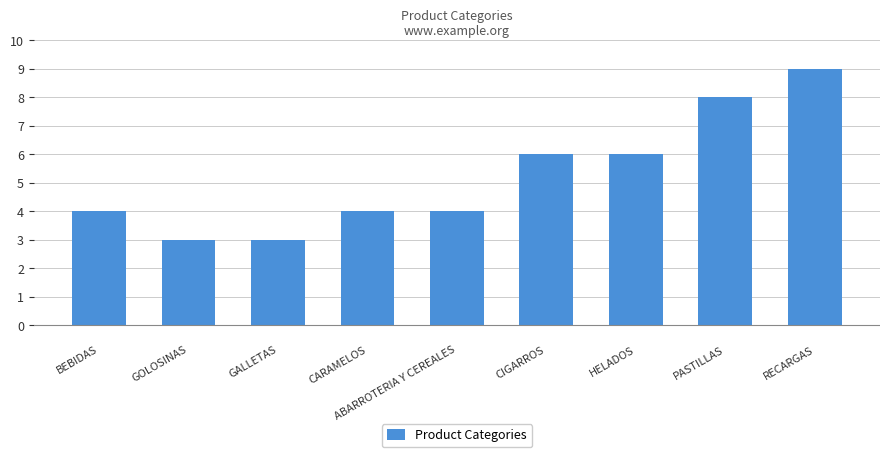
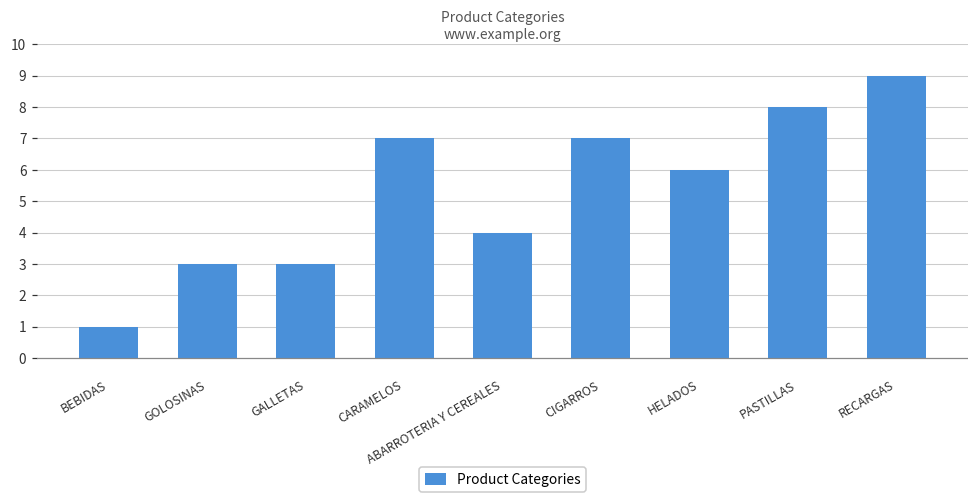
  {
-   "BEBIDAS": 4,
+   "BEBIDAS": 1,
    "GOLOSINAS": 3,
    "GALLETAS": 3,
-   "CARAMELOS": 4,
+   "CARAMELOS": 7,
    "ABARROTERIA Y CEREALES": 4,
-   "CIGARROS": 6,
+   "CIGARROS": 7,
    "HELADOS": 6,
    "PASTILLAS": 8,
    "RECARGAS": 9
  }
